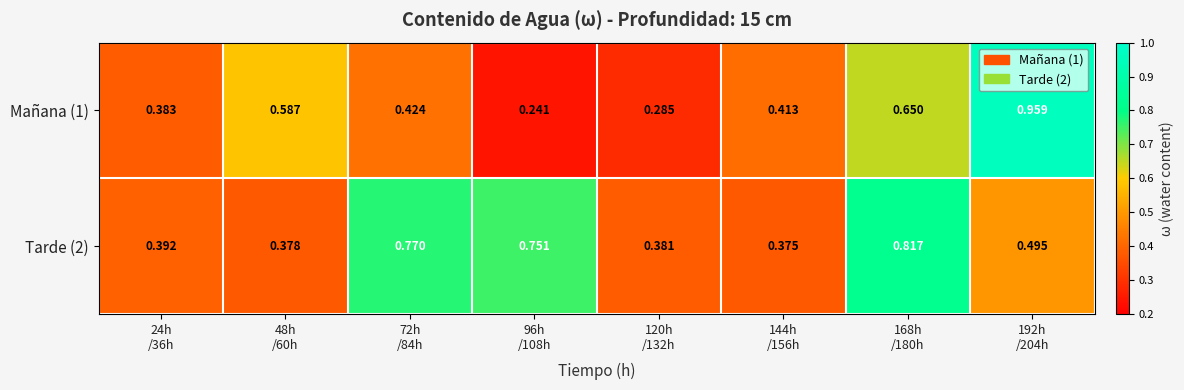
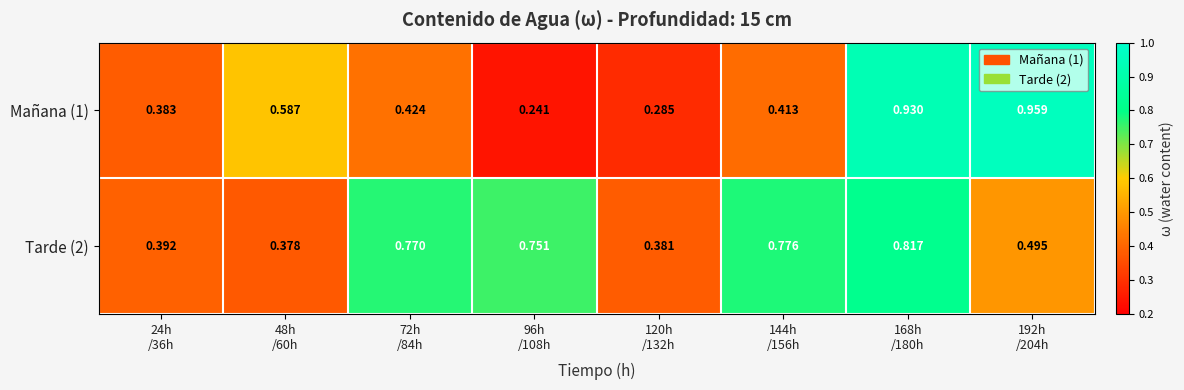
  {
    "Mañana (1)": {
      "24h /36h": 0.383,
      "48h /60h": 0.587,
      "72h /84h": 0.424,
      "96h /108h": 0.241,
      "120h /132h": 0.285,
      "144h /156h": 0.413,
-     "168h /180h": 0.650,
+     "168h /180h": 0.930,
      "192h /204h": 0.959
    },
    "Tarde (2)": {
      "24h /36h": 0.392,
      "48h /60h": 0.378,
      "72h /84h": 0.770,
      "96h /108h": 0.751,
      "120h /132h": 0.381,
-     "144h /156h": 0.375,
+     "144h /156h": 0.776,
      "168h /180h": 0.817,
      "192h /204h": 0.495
    }
  }
